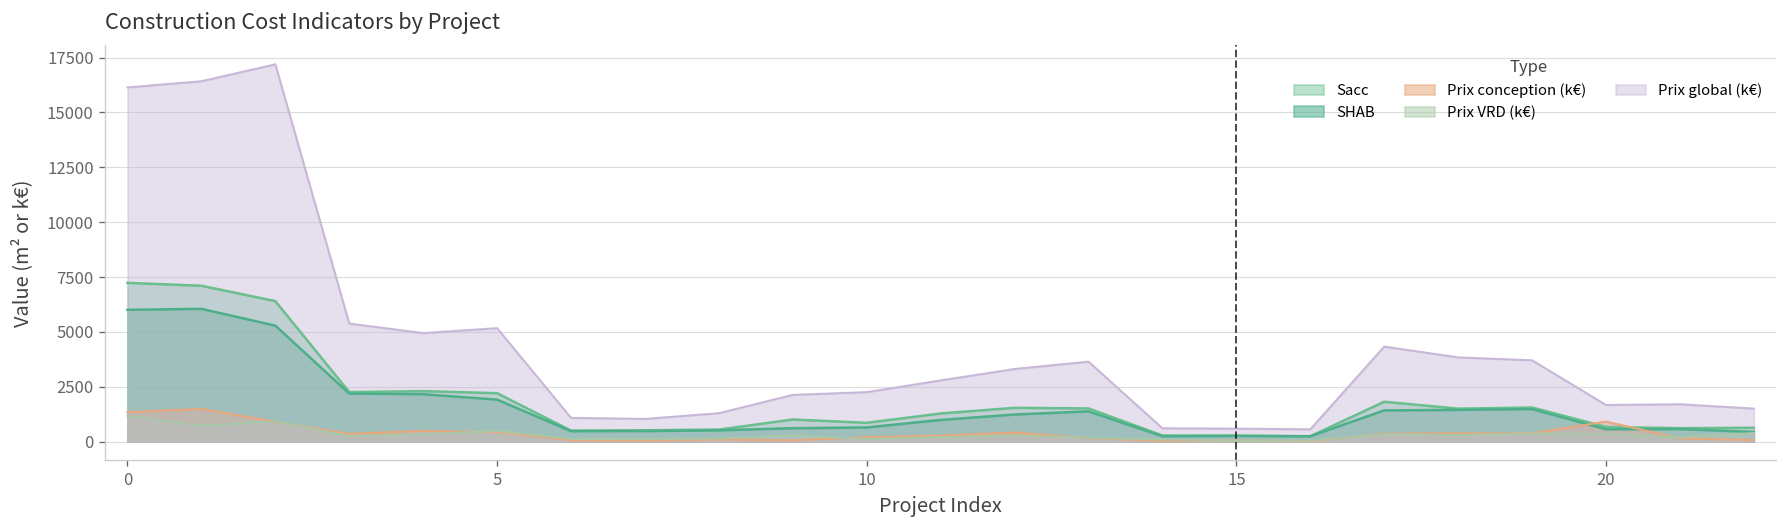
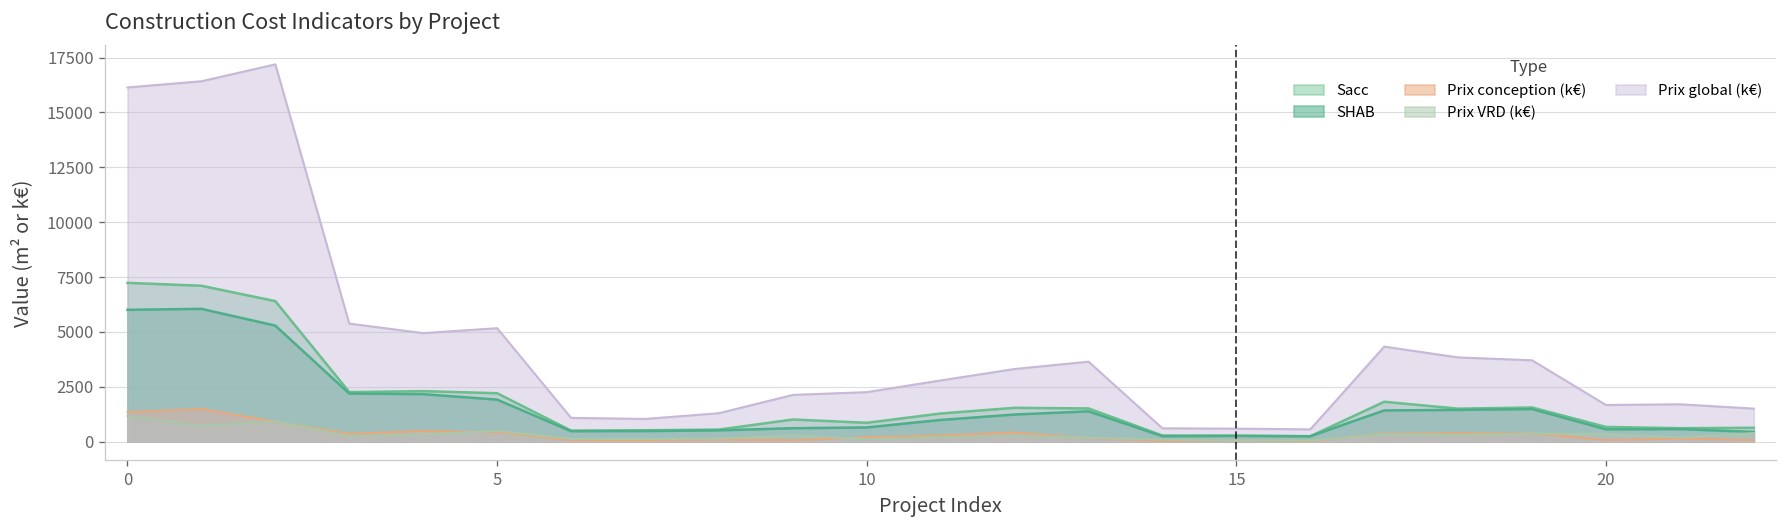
  {
    "Prix conception (k€)": {
      "0": 1300,
-     "20": 900
+     "20": 100
    }
  }
